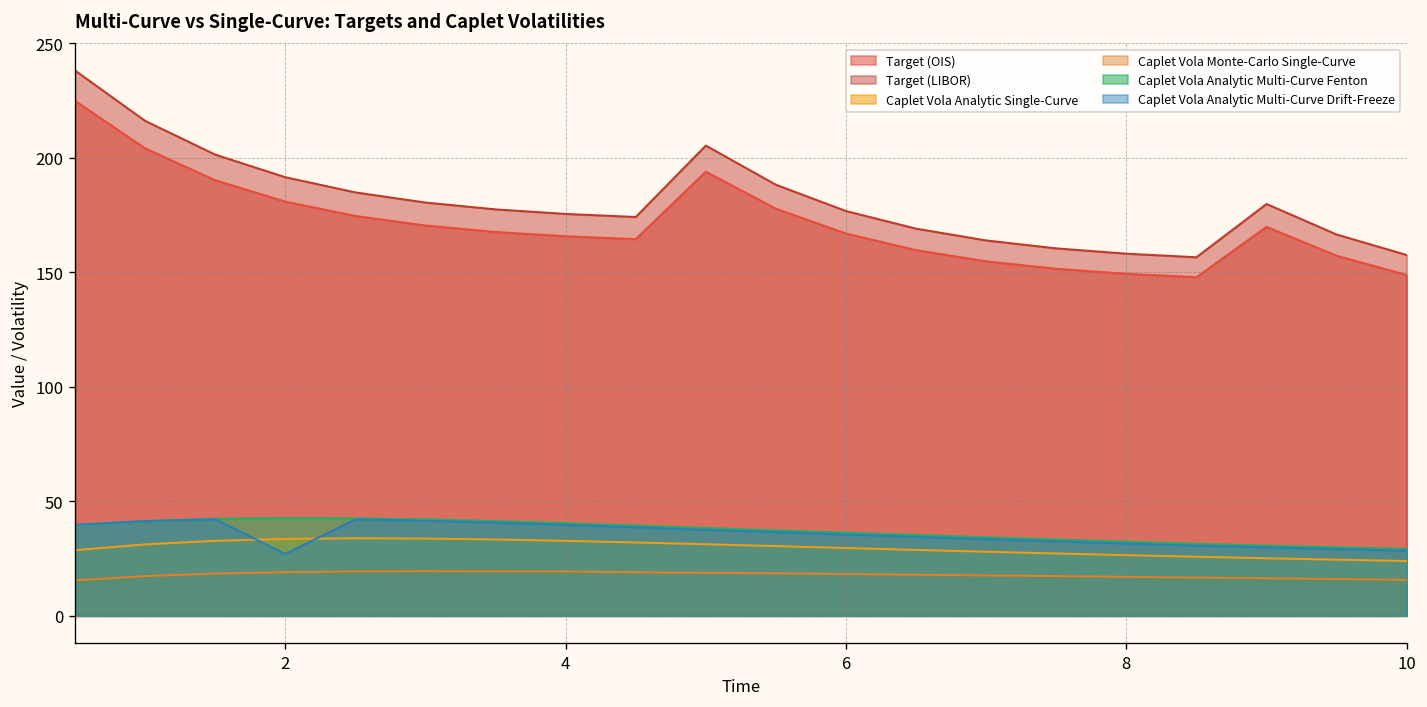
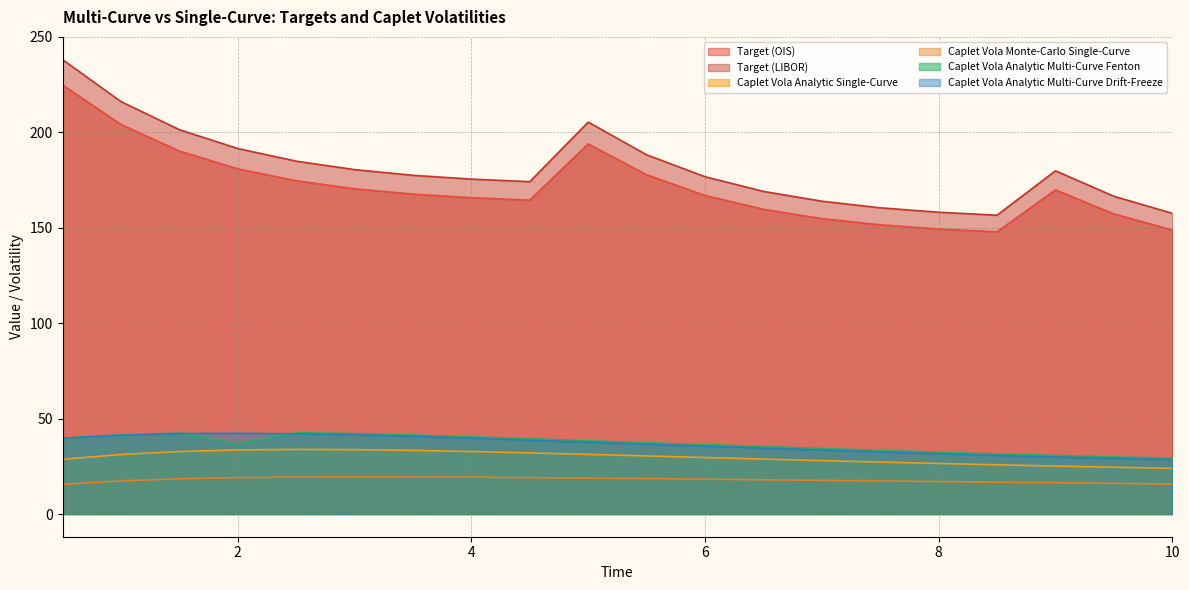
  {
    "Caplet Vola Analytic Multi-Curve Fenton": {
-     "2": 43
+     "2": 37
    },
    "Caplet Vola Analytic Multi-Curve Drift-Freeze": {
-     "2": 27
+     "2": 42
    }
  }
